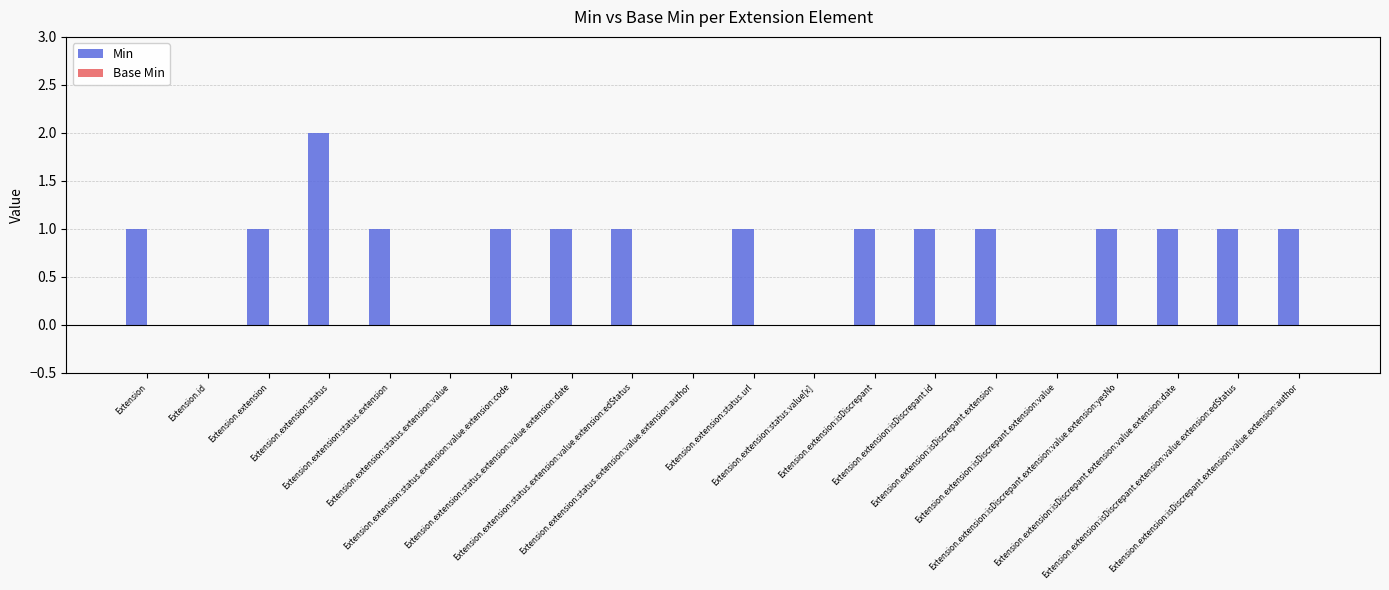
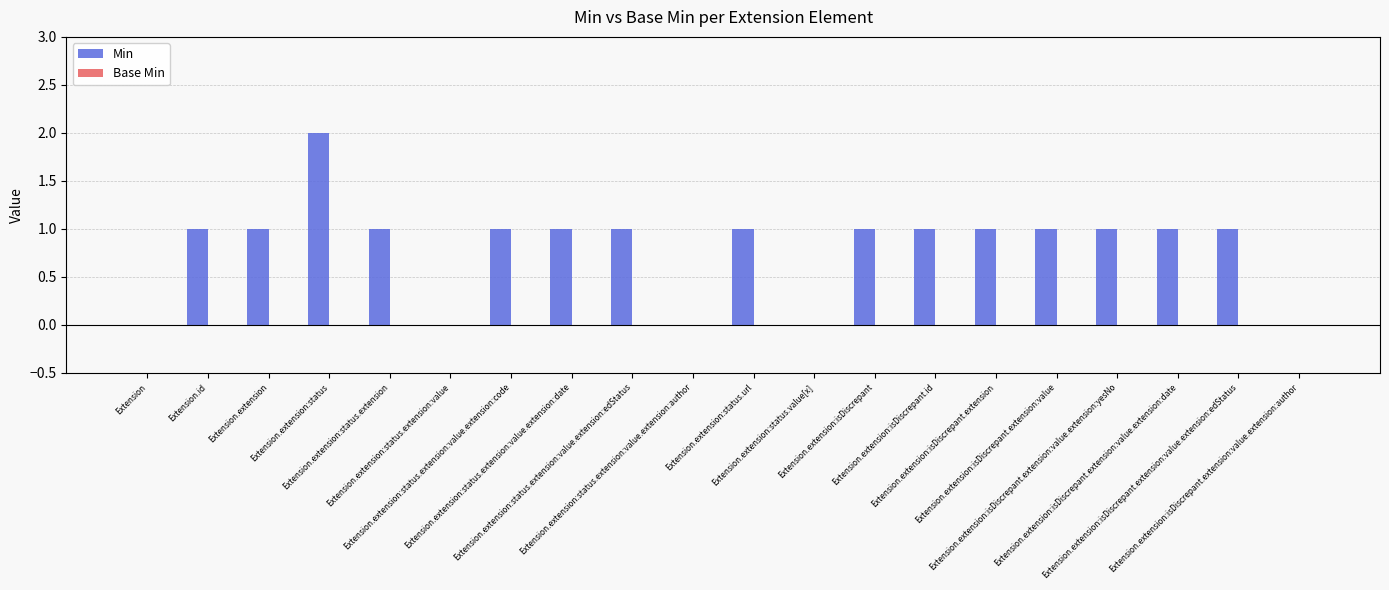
  {
    "Min": {
-     "Extension": 1,
-     "Extension.id": 0,
+     "Extension": 0,
+     "Extension.id": 1,
      "Extension.extension": 1,
      "Extension.extension:status": 2,
      "Extension.extension:status.extension": 1,
      "Extension.extension:status.extension:value": 0,
      "Extension.extension:status.extension:value.extension:code": 1,
      "Extension.extension:status.extension:value.extension:date": 1,
      "Extension.extension:status.extension:value.extension:edStatus": 1,
      "Extension.extension:status.extension:value.extension:author": 0,
      "Extension.extension:status.url": 1,
      "Extension.extension:status.value[x]": 0,
      "Extension.extension:isDiscrepant": 1,
      "Extension.extension:isDiscrepant.id": 1,
      "Extension.extension:isDiscrepant.extension": 1,
-     "Extension.extension:isDiscrepant.extension:value": 0,
+     "Extension.extension:isDiscrepant.extension:value": 1,
      "Extension.extension:isDiscrepant.extension:value.extension:yesNo": 1,
      "Extension.extension:isDiscrepant.extension:value.extension:date": 1,
      "Extension.extension:isDiscrepant.extension:value.extension:edStatus": 1,
-     "Extension.extension:isDiscrepant.extension:value.extension:author": 1
+     "Extension.extension:isDiscrepant.extension:value.extension:author": 0
    },
    "Base Min": {
      "Extension": 0,
      "Extension.id": 0,
      "Extension.extension": 0,
      "Extension.extension:status": 0,
      "Extension.extension:status.extension": 0,
      "Extension.extension:status.extension:value": 0,
      "Extension.extension:status.extension:value.extension:code": 0,
      "Extension.extension:status.extension:value.extension:date": 0,
      "Extension.extension:status.extension:value.extension:edStatus": 0,
      "Extension.extension:status.extension:value.extension:author": 0,
      "Extension.extension:status.url": 0,
      "Extension.extension:status.value[x]": 0,
      "Extension.extension:isDiscrepant": 0,
      "Extension.extension:isDiscrepant.id": 0,
      "Extension.extension:isDiscrepant.extension": 0,
      "Extension.extension:isDiscrepant.extension:value": 0,
      "Extension.extension:isDiscrepant.extension:value.extension:yesNo": 0,
      "Extension.extension:isDiscrepant.extension:value.extension:date": 0,
      "Extension.extension:isDiscrepant.extension:value.extension:edStatus": 0,
      "Extension.extension:isDiscrepant.extension:value.extension:author": 0
    }
  }
